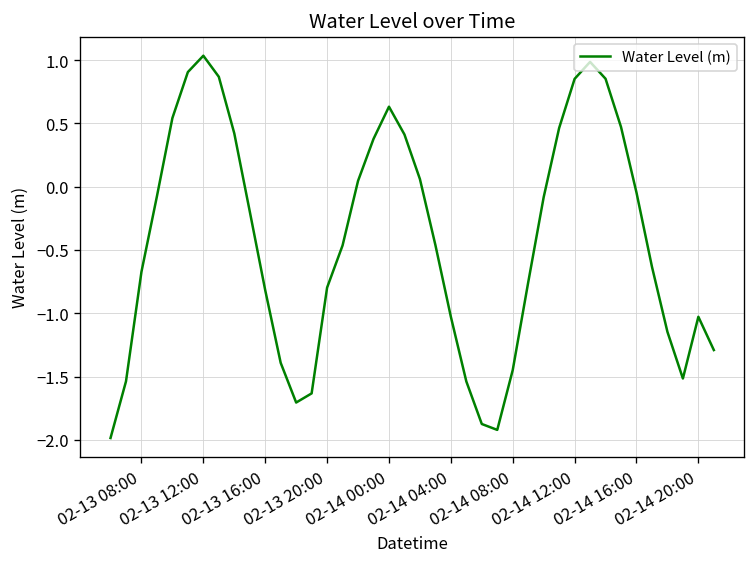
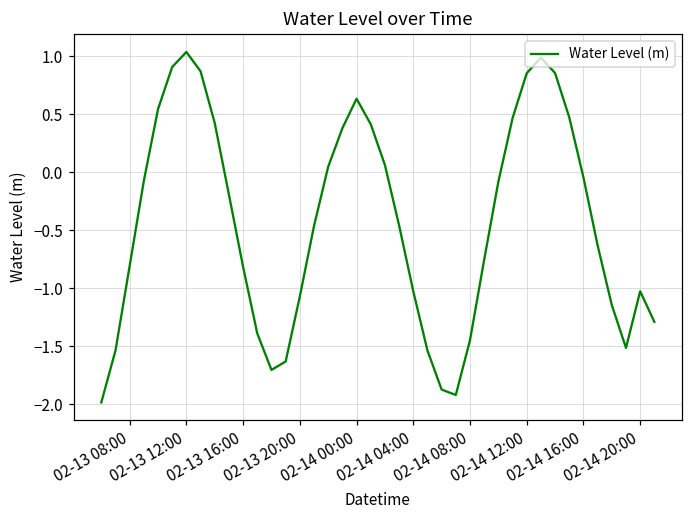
  {
-   "02-13 08:00": -0.67,
+   "02-13 08:00": -0.81,
    "02-13 12:00": 1.03,
    "02-13 16:00": -0.82,
-   "02-13 20:00": -0.80,
+   "02-13 20:00": -1.07,
    "02-14 00:00": 0.63,
    "02-14 04:00": -1.03,
    "02-14 08:00": -1.45,
    "02-14 12:00": 0.85,
    "02-14 16:00": -0.05,
    "02-14 20:00": -1.03
  }
